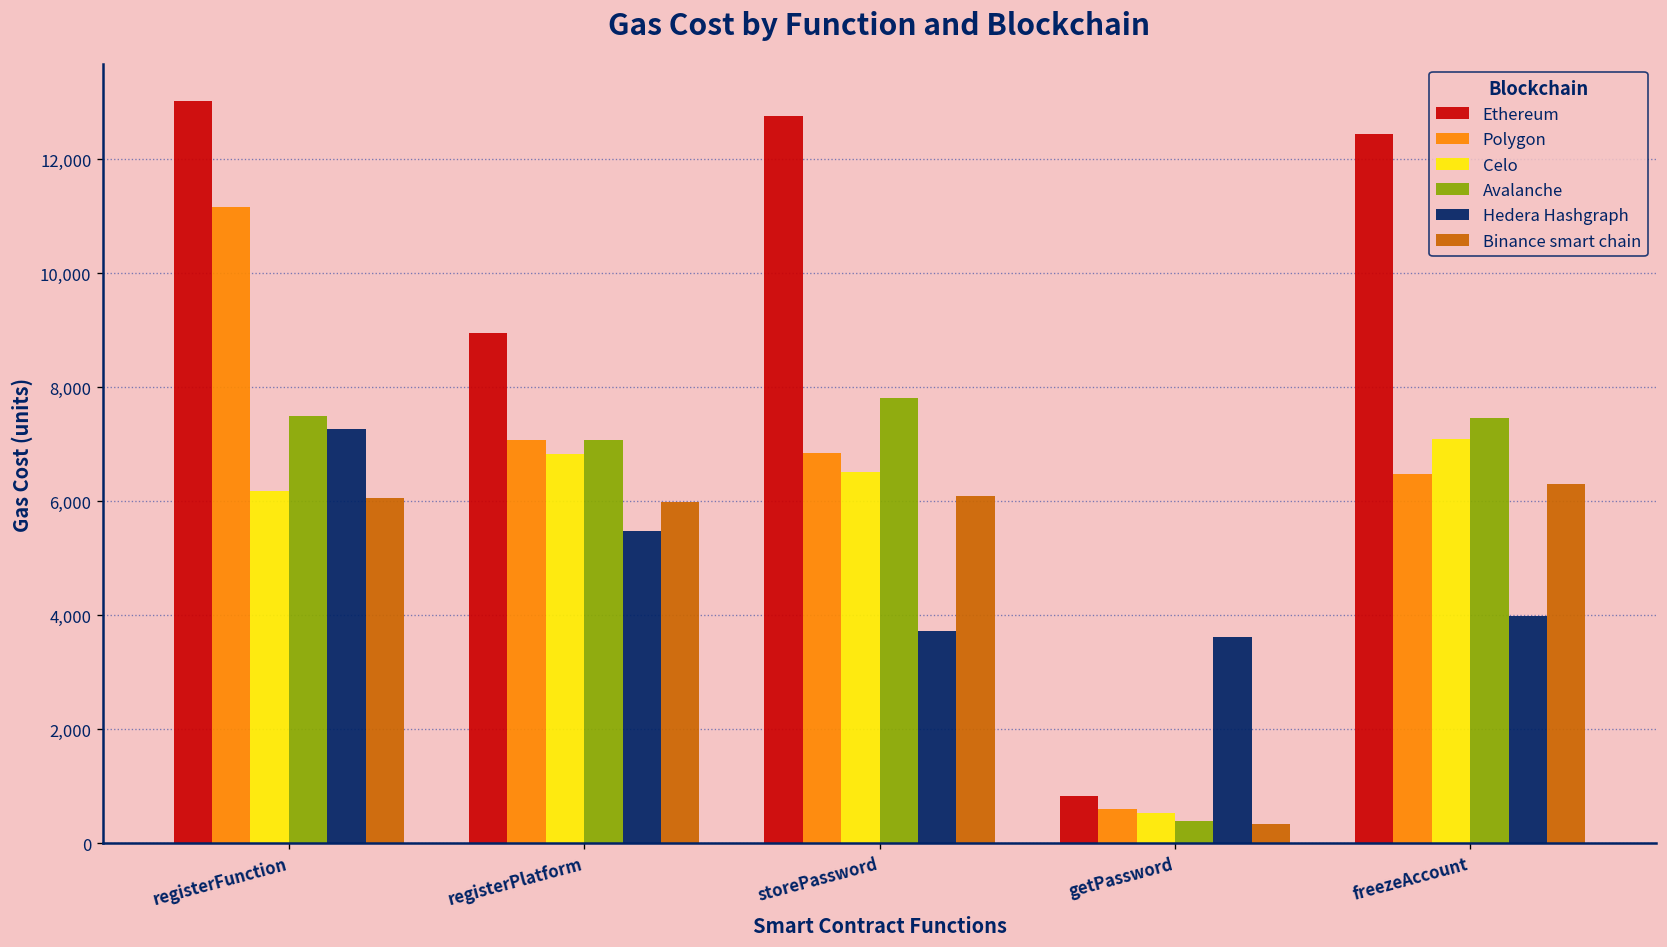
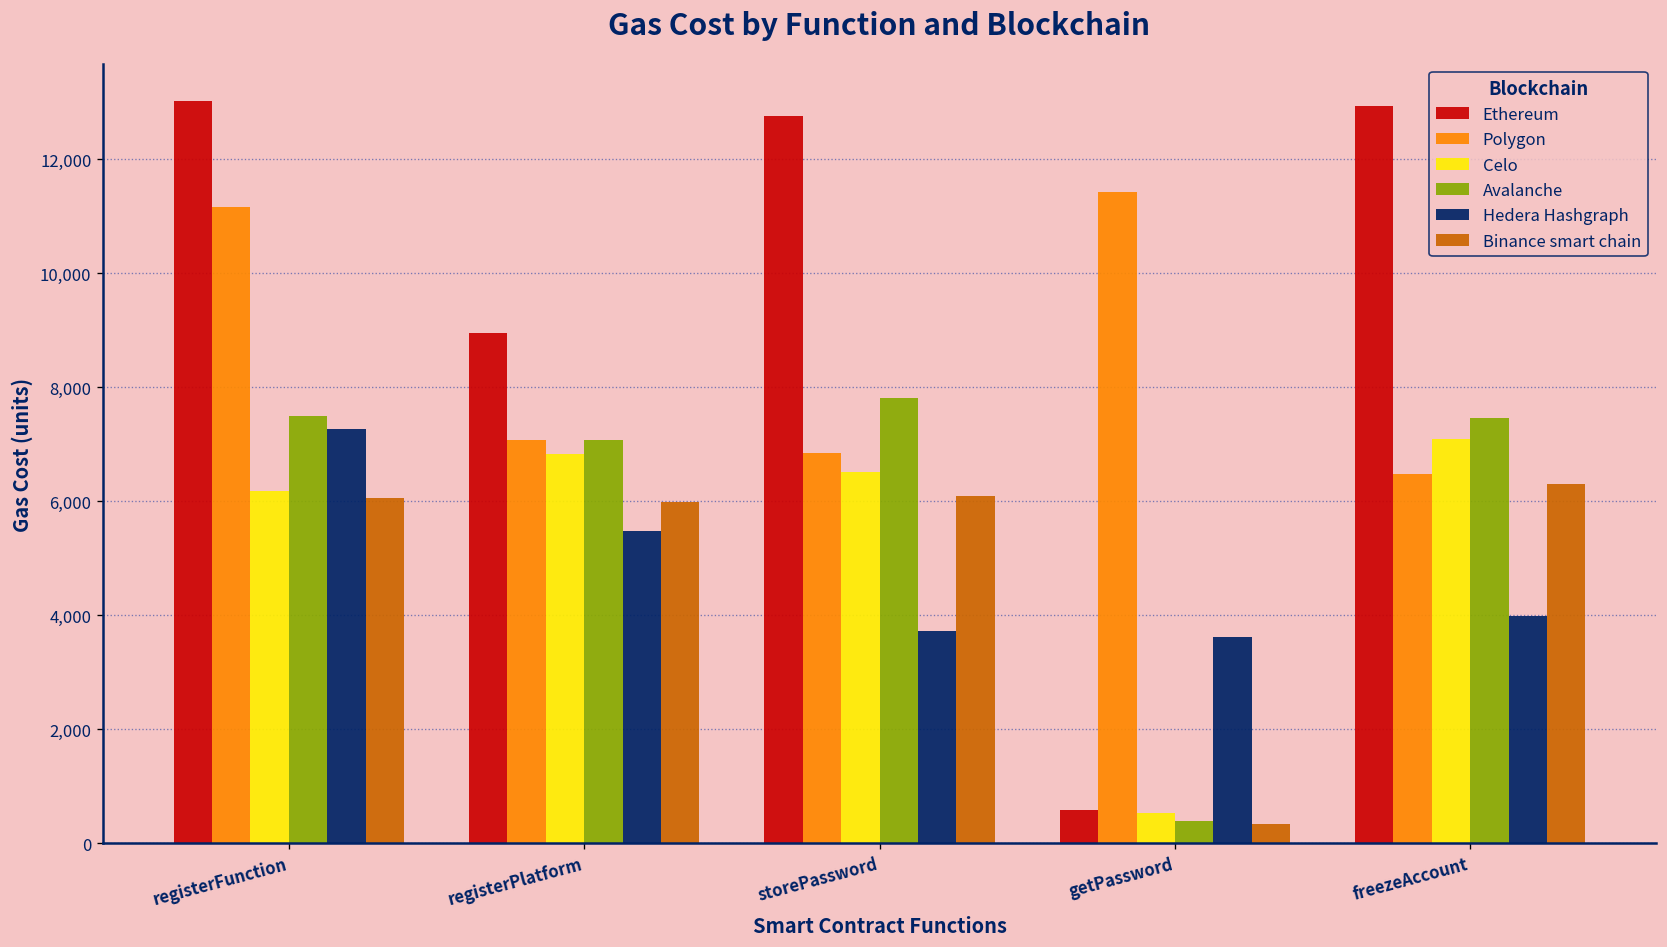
  {
    "Ethereum": {
      "registerFunction": "13,000",
      "registerPlatform": "8,900",
      "storePassword": "12,800",
-     "getPassword": "800",
-     "freezeAccount": "12,400"
+     "getPassword": "600",
+     "freezeAccount": "12,900"
    },
    "Polygon": {
      "registerFunction": "11,200",
      "registerPlatform": "7,100",
      "storePassword": "6,800",
-     "getPassword": "600",
+     "getPassword": "11,400",
      "freezeAccount": "6,500"
    },
    "Celo": {
      "registerFunction": "6,200",
      "registerPlatform": "6,800",
      "storePassword": "6,500",
      "getPassword": "500",
      "freezeAccount": "7,100"
    },
    "Avalanche": {
      "registerFunction": "7,500",
      "registerPlatform": "7,100",
      "storePassword": "7,800",
      "getPassword": "400",
      "freezeAccount": "7,500"
    },
    "Hedera Hashgraph": {
      "registerFunction": "7,300",
      "registerPlatform": "5,500",
      "storePassword": "3,700",
      "getPassword": "3,600",
      "freezeAccount": "4,000"
    },
    "Binance smart chain": {
      "registerFunction": "6,100",
      "registerPlatform": "6,000",
      "storePassword": "6,100",
      "getPassword": "300",
      "freezeAccount": "6,300"
    }
  }
